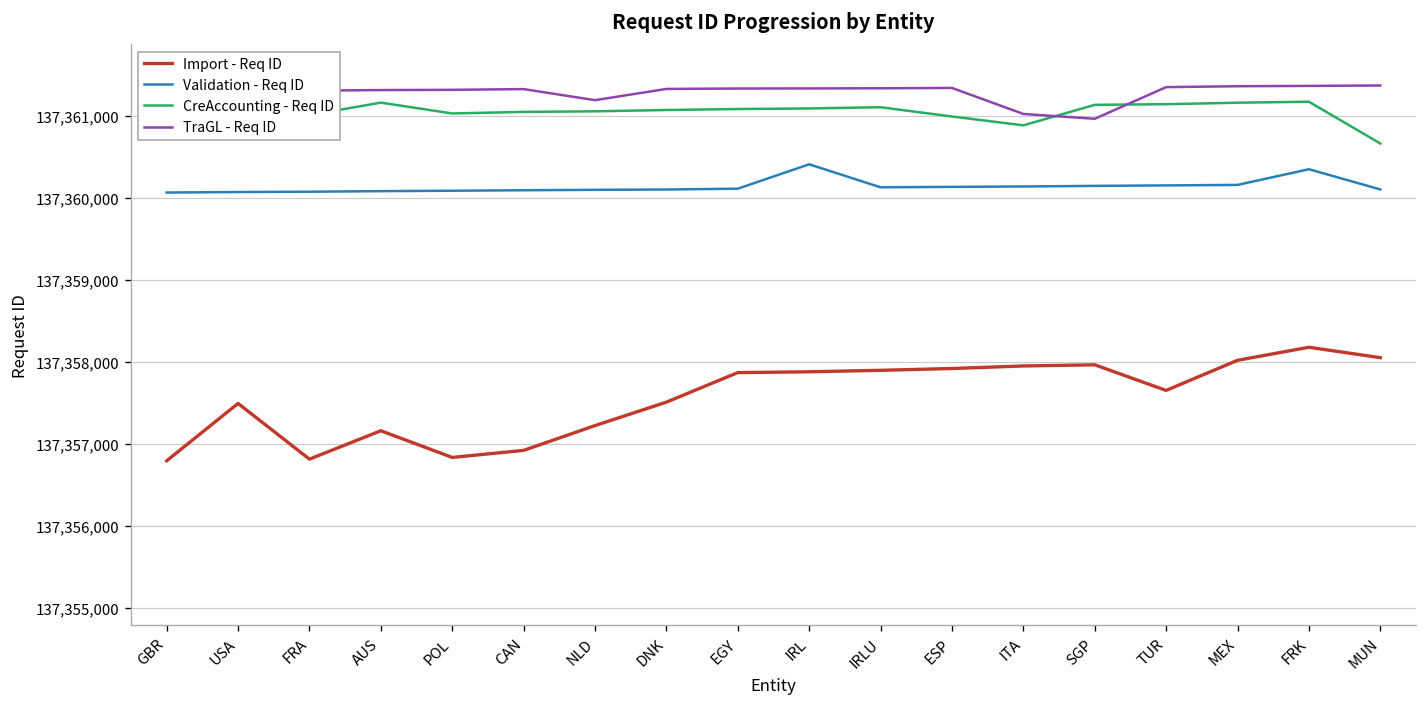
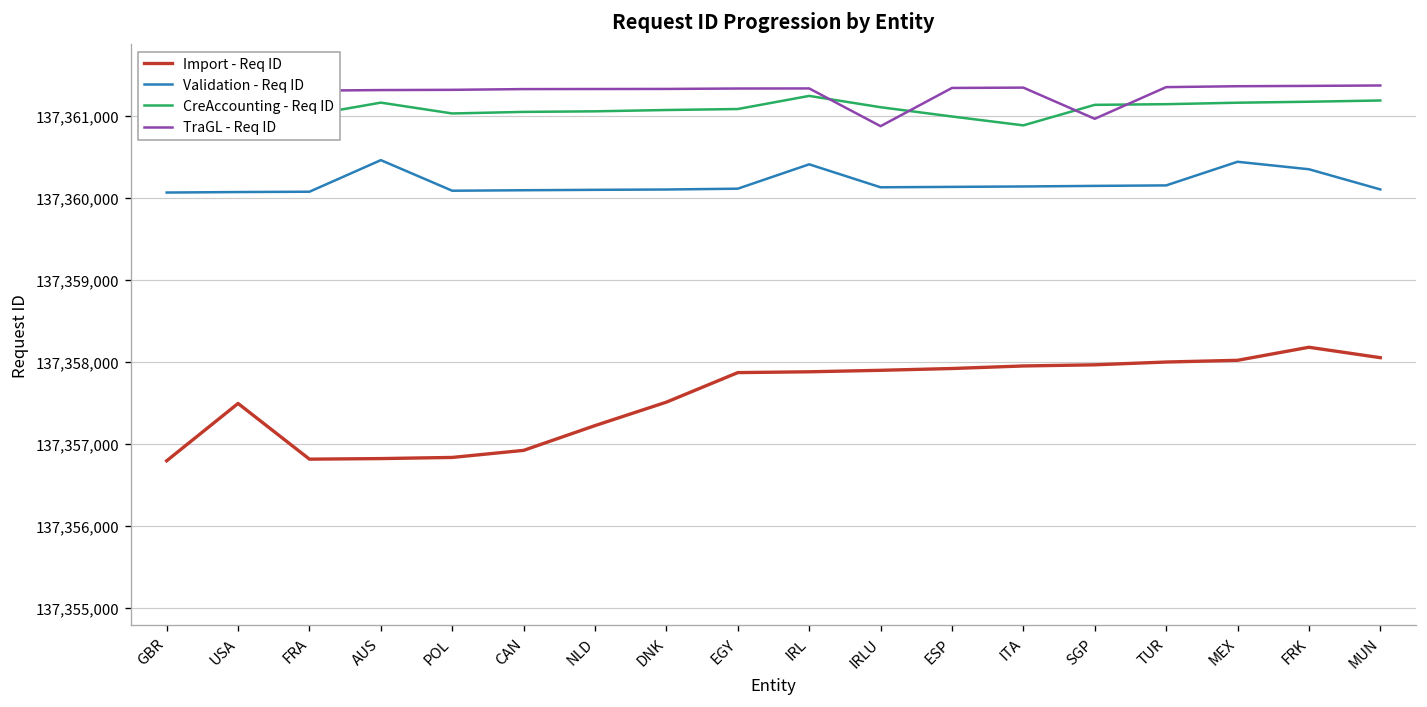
  {
    "Import - Req ID": {
      "GBR": "137,356,800",
      "USA": "137,357,500",
      "FRA": "137,356,800",
-     "AUS": "137,357,200",
+     "AUS": "137,356,800",
      "POL": "137,356,800",
      "CAN": "137,356,900",
      "NLD": "137,357,200",
      "DNK": "137,357,500",
      "EGY": "137,357,900",
      "IRL": "137,357,900",
      "IRLU": "137,357,900",
      "ESP": "137,357,900",
      "ITA": "137,357,900",
      "SGP": "137,358,000",
-     "TUR": "137,357,700",
+     "TUR": "137,358,000",
      "MEX": "137,358,000",
      "FRK": "137,358,200",
      "MUN": "137,358,100"
    },
    "Validation - Req ID": {
      "GBR": "137,360,100",
      "USA": "137,360,100",
      "FRA": "137,360,100",
-     "AUS": "137,360,100",
+     "AUS": "137,360,500",
      "POL": "137,360,100",
      "CAN": "137,360,100",
      "NLD": "137,360,100",
      "DNK": "137,360,100",
      "EGY": "137,360,100",
      "IRL": "137,360,400",
      "IRLU": "137,360,100",
      "ESP": "137,360,100",
      "ITA": "137,360,100",
      "SGP": "137,360,100",
      "TUR": "137,360,200",
-     "MEX": "137,360,200",
+     "MEX": "137,360,400",
      "FRK": "137,360,300",
      "MUN": "137,360,100"
    },
    "CreAccounting - Req ID": {
      "AUS": "137,361,200",
      "POL": "137,361,000",
      "CAN": "137,361,000",
      "NLD": "137,361,100",
      "DNK": "137,361,100",
      "EGY": "137,361,100",
-     "IRL": "137,361,100",
+     "IRL": "137,361,200",
      "IRLU": "137,361,100",
      "ESP": "137,361,000",
      "ITA": "137,360,900",
      "SGP": "137,361,100",
      "TUR": "137,361,100",
      "MEX": "137,361,200",
      "FRK": "137,361,200",
-     "MUN": "137,360,700"
+     "MUN": "137,361,200"
    },
    "TraGL - Req ID": {
      "AUS": "137,361,300",
      "POL": "137,361,300",
      "CAN": "137,361,300",
-     "NLD": "137,361,200",
+     "NLD": "137,361,300",
      "DNK": "137,361,300",
      "EGY": "137,361,300",
      "IRL": "137,361,300",
-     "IRLU": "137,361,300",
+     "IRLU": "137,360,900",
      "ESP": "137,361,300",
-     "ITA": "137,361,000",
+     "ITA": "137,361,300",
      "SGP": "137,361,000",
      "TUR": "137,361,300",
      "MEX": "137,361,400",
      "FRK": "137,361,400",
      "MUN": "137,361,400"
    }
  }
